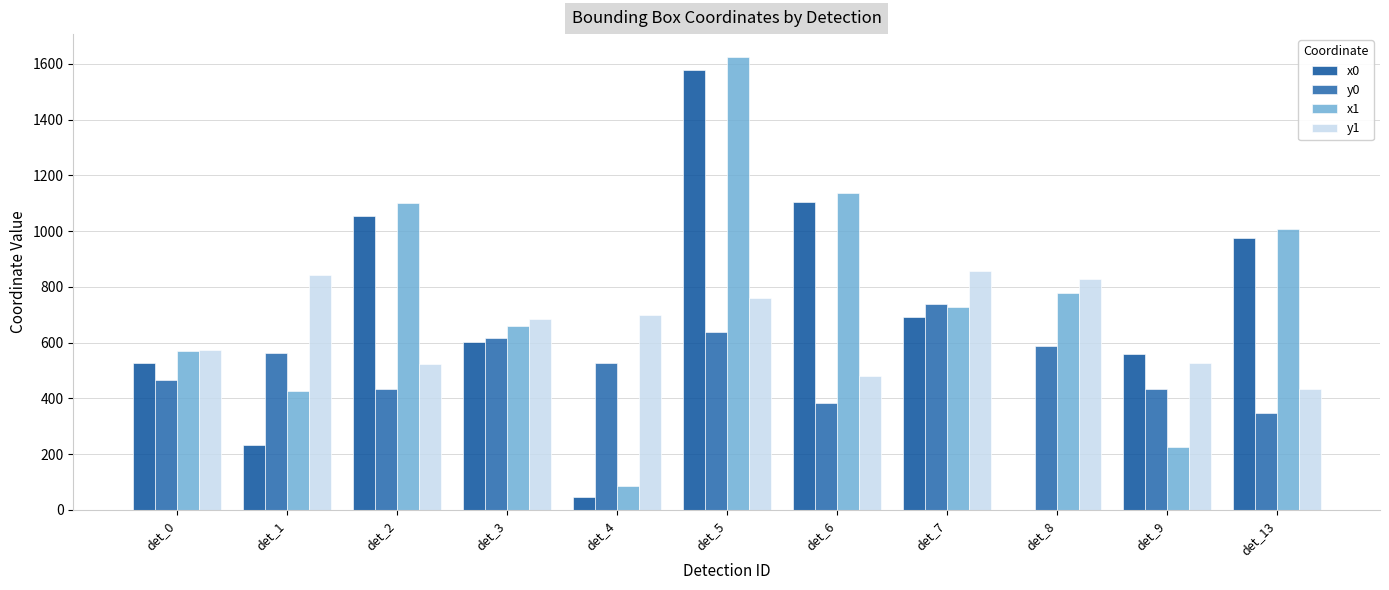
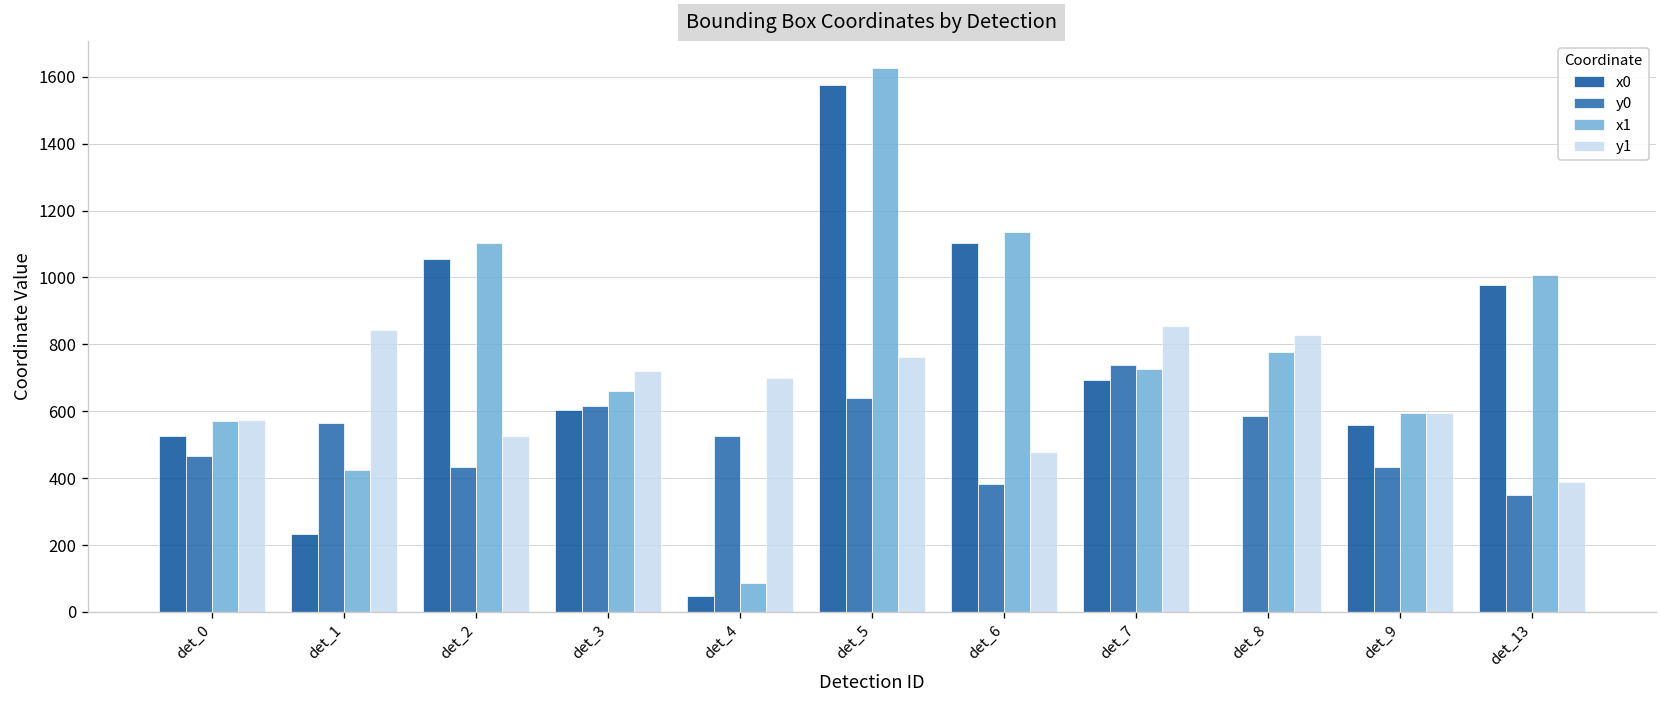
  {
    "x1": {
      "det_0": 570,
      "det_1": 430,
      "det_2": 1100,
      "det_3": 660,
      "det_4": 90,
      "det_5": 1630,
      "det_6": 1140,
      "det_7": 730,
      "det_8": 780,
-     "det_9": 230,
+     "det_9": 590,
      "det_13": 1010
    },
    "y1": {
      "det_0": 570,
      "det_1": 840,
      "det_2": 520,
-     "det_3": 680,
+     "det_3": 720,
      "det_4": 700,
      "det_5": 760,
      "det_6": 480,
      "det_7": 860,
      "det_8": 830,
-     "det_9": 530,
-     "det_13": 430
+     "det_9": 590,
+     "det_13": 390
    }
  }
